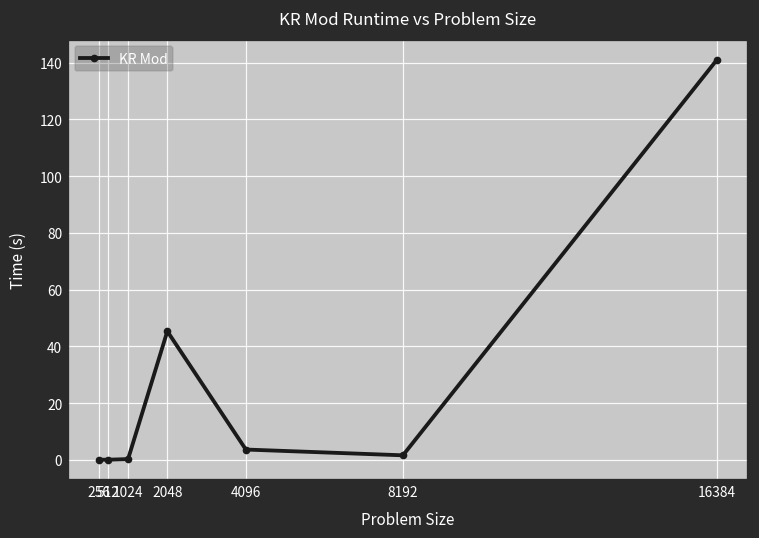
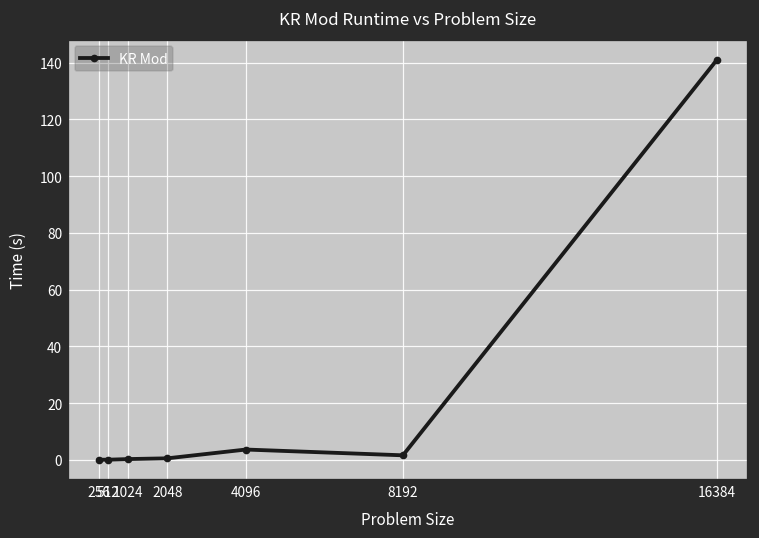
  {
-   "2048": 45,
+   "2048": 1,
    "4096": 4,
    "8192": 2,
    "16384": 141
  }
